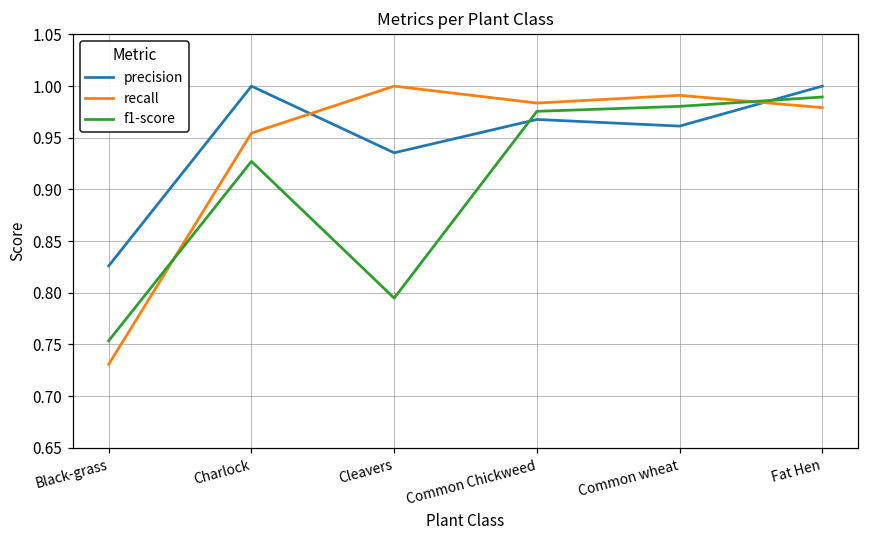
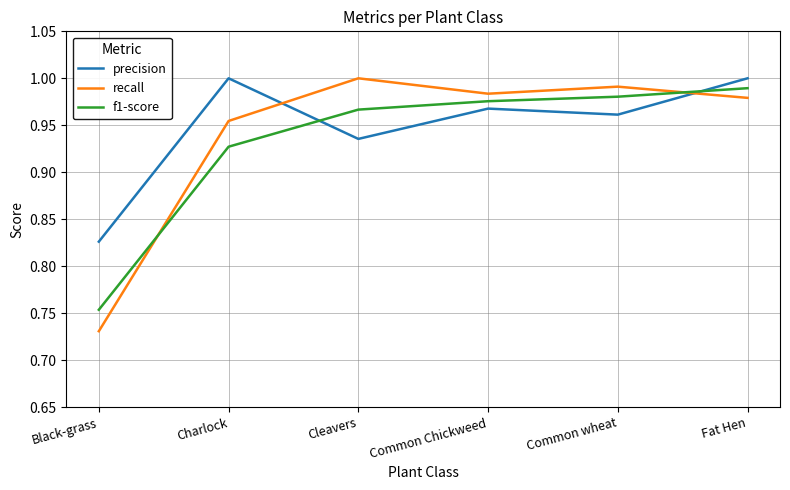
  {
    "precision": {
      "Black-grass": 0.83,
      "Charlock": 1.00,
      "Cleavers": 0.94,
      "Common Chickweed": 0.97,
      "Common wheat": 0.96,
      "Fat Hen": 1.00
    },
    "recall": {
      "Black-grass": 0.73,
      "Charlock": 0.95,
      "Cleavers": 1.00,
      "Common Chickweed": 0.98,
      "Common wheat": 0.99,
      "Fat Hen": 0.98
    },
    "f1-score": {
      "Black-grass": 0.75,
      "Charlock": 0.93,
-     "Cleavers": 0.79,
+     "Cleavers": 0.97,
      "Common Chickweed": 0.98,
      "Common wheat": 0.98,
      "Fat Hen": 0.99
    }
  }
